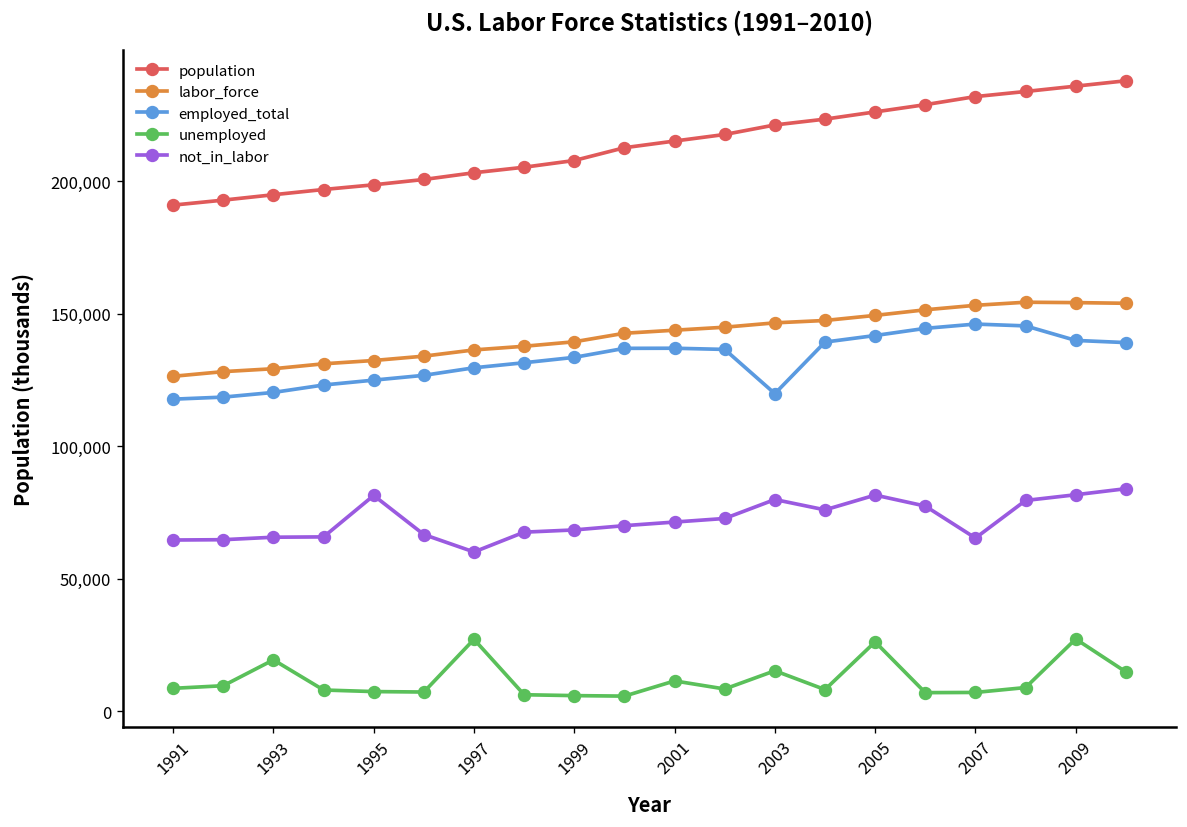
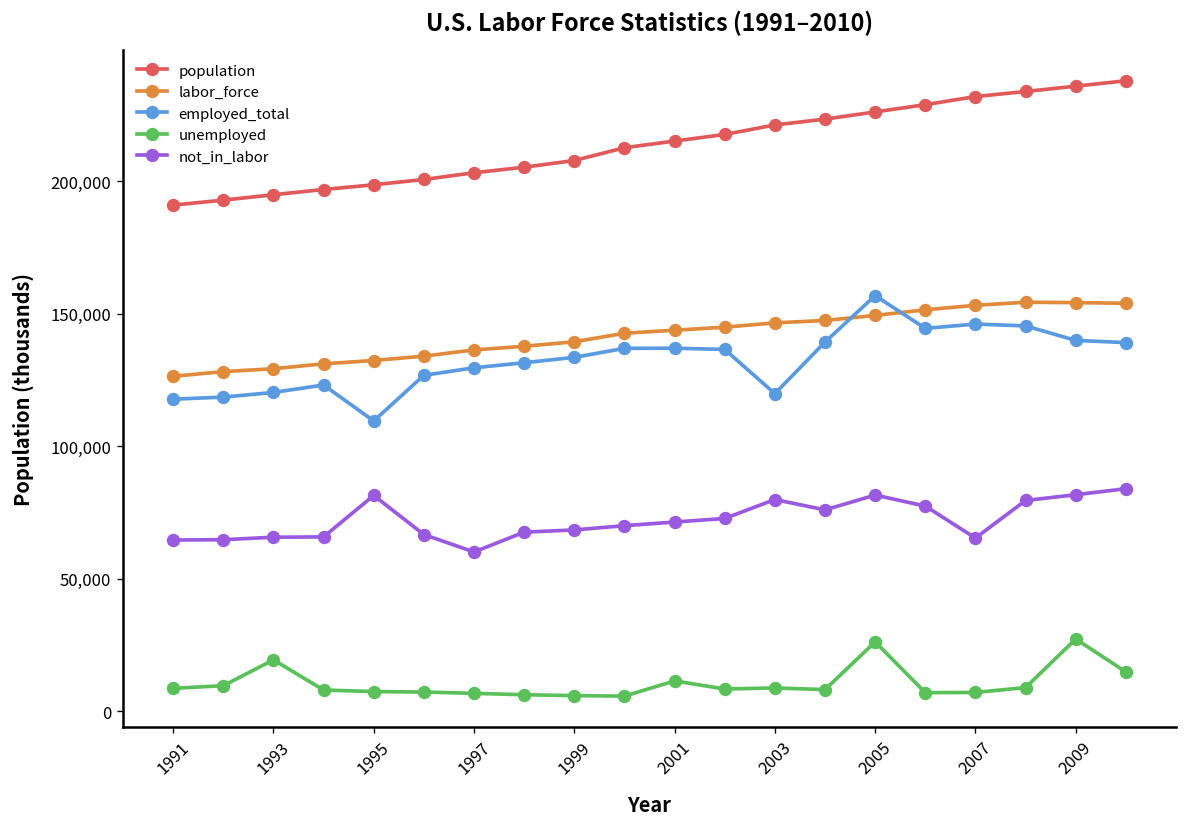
  {
    "employed_total": {
      "1991": "118,000",
      "1993": "120,000",
-     "1995": "125,000",
+     "1995": "110,000",
      "1997": "130,000",
      "1999": "133,000",
      "2001": "137,000",
      "2003": "120,000",
-     "2005": "142,000",
+     "2005": "157,000",
      "2007": "146,000",
      "2009": "140,000"
    },
    "unemployed": {
      "1991": "9,000",
      "1993": "19,000",
      "1995": "7,000",
-     "1997": "27,000",
+     "1997": "7,000",
      "1999": "6,000",
      "2001": "11,000",
-     "2003": "15,000",
+     "2003": "9,000",
      "2005": "26,000",
      "2007": "7,000",
      "2009": "27,000"
    },
    "not_in_labor": {
      "1991": "65,000",
      "1993": "66,000",
      "1995": "81,000",
      "1997": "60,000",
      "1999": "68,000",
      "2001": "71,000",
      "2003": "80,000",
      "2005": "82,000",
      "2007": "65,000",
      "2009": "82,000"
    }
  }
